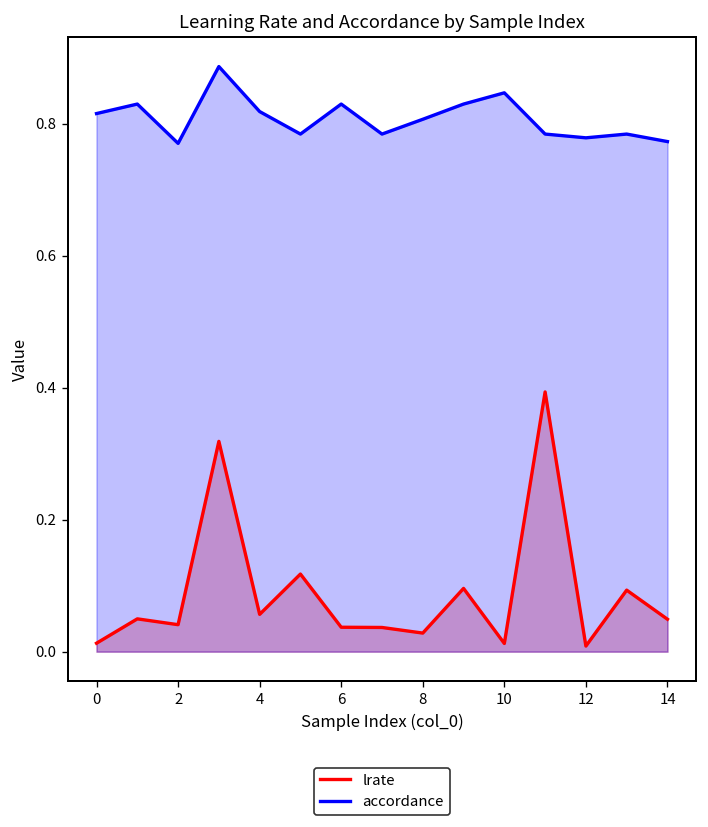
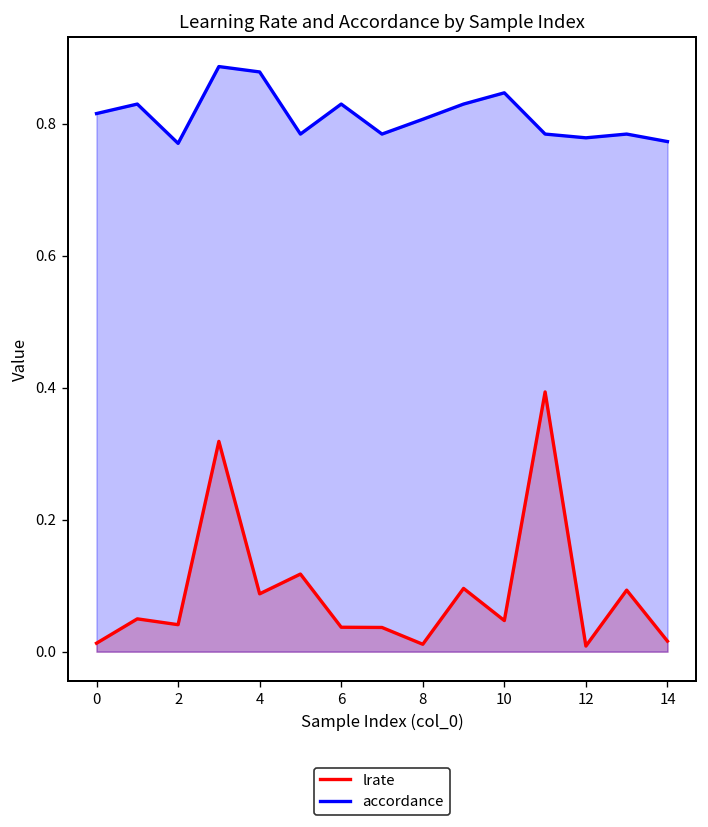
  {
    "lrate": {
      "0": 0.01,
      "2": 0.04,
-     "4": 0.06,
+     "4": 0.09,
      "6": 0.04,
-     "8": 0.03,
-     "10": 0.01,
+     "8": 0.01,
+     "10": 0.05,
      "12": 0.01,
-     "14": 0.05
+     "14": 0.02
    },
    "accordance": {
      "0": 0.82,
      "2": 0.77,
-     "4": 0.82,
+     "4": 0.88,
      "6": 0.83,
      "8": 0.81,
      "10": 0.85,
      "12": 0.78,
      "14": 0.77
    }
  }
